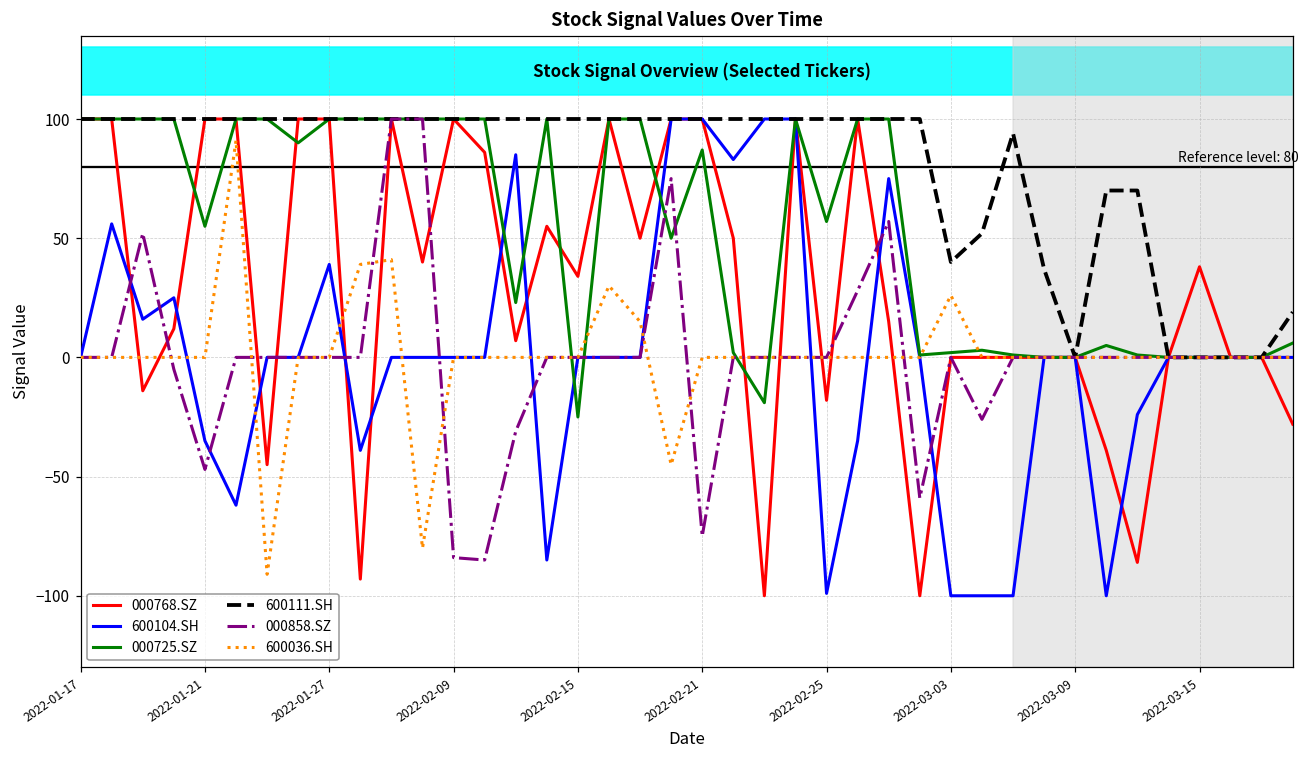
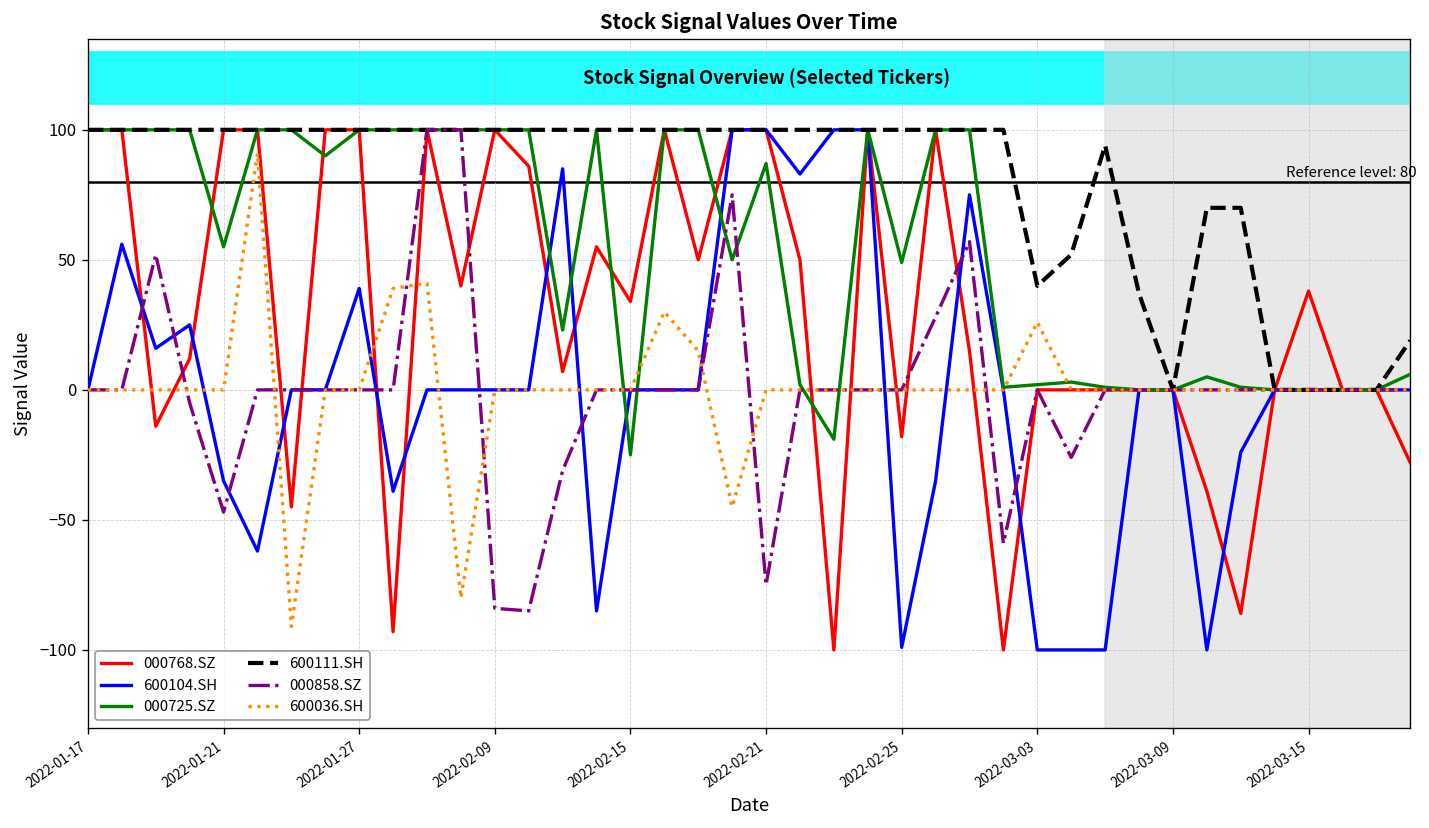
  {
    "000768.SZ": {
      "2022-02-15": 34,
      "2022-02-25": -18,
      "2022-03-15": 38
    },
    "600104.SH": {
      "2022-01-21": -35,
      "2022-01-27": 39,
      "2022-02-25": -99,
      "2022-03-03": -100
    },
    "000725.SZ": {
      "2022-01-21": 55,
      "2022-02-15": -25,
      "2022-02-21": 87,
-     "2022-02-25": 57,
+     "2022-02-25": 49,
      "2022-03-03": 2
    },
    "600111.SH": {
      "2022-02-15": 100,
      "2022-02-25": 100,
      "2022-03-03": 40
    },
    "000858.SZ": {
      "2022-01-21": -47,
      "2022-02-09": -84,
      "2022-02-21": -75
    },
    "600036.SH": {
      "2022-01-21": 0,
      "2022-02-21": 0,
      "2022-03-03": 26
    }
  }
